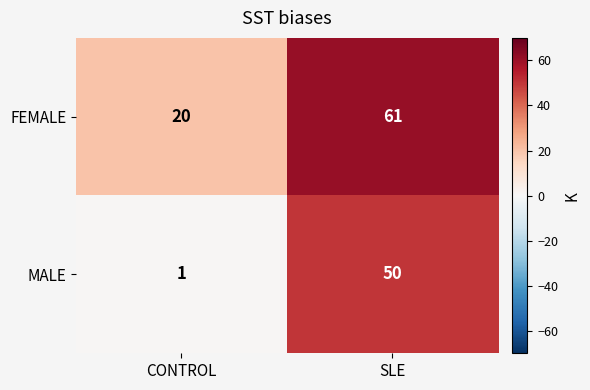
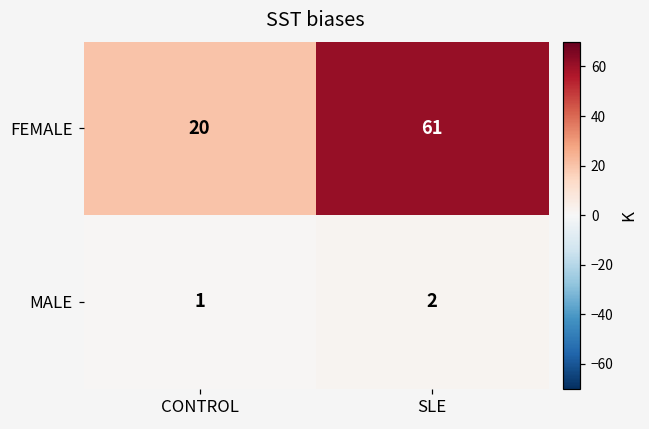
  {
    "FEMALE": {
      "CONTROL": 20,
      "SLE": 61
    },
    "MALE": {
      "CONTROL": 1,
-     "SLE": 50
+     "SLE": 2
    }
  }
